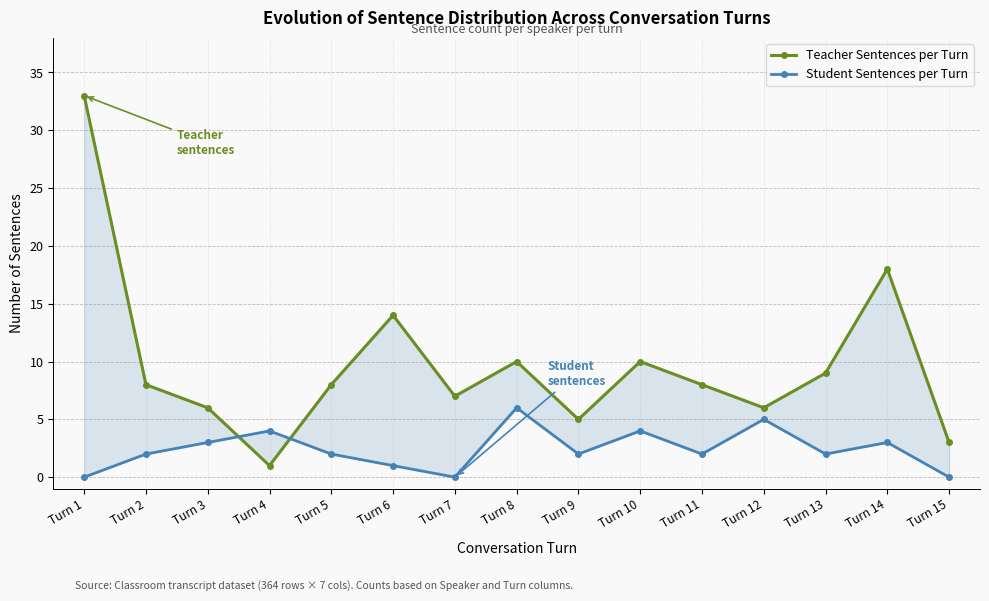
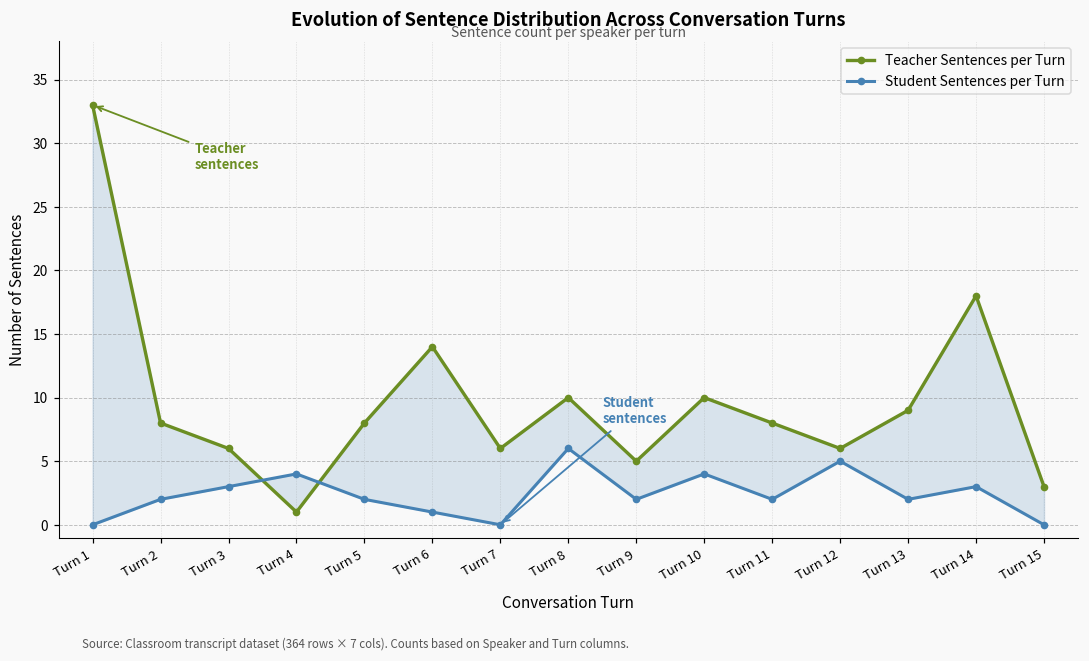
  {
    "Teacher Sentences per Turn": {
      "Turn 4": 1,
-     "Turn 7": 7
+     "Turn 7": 6
    }
  }
